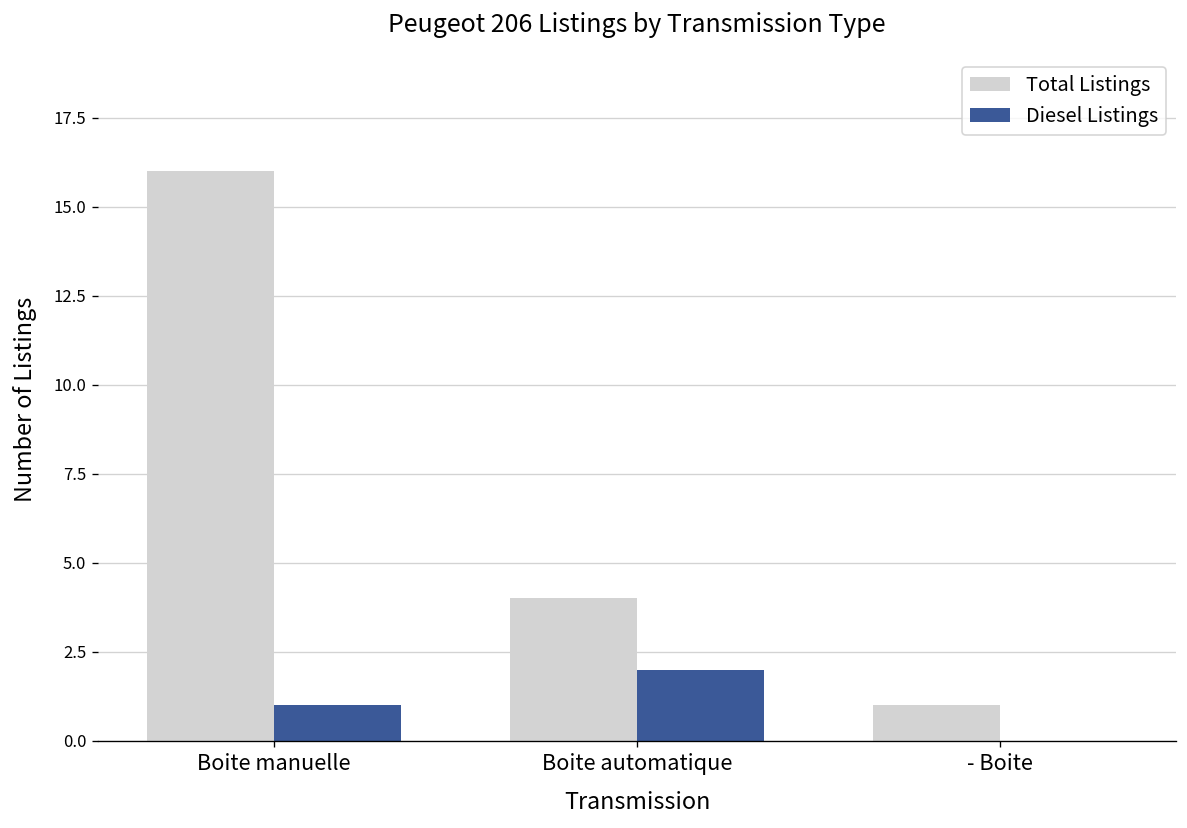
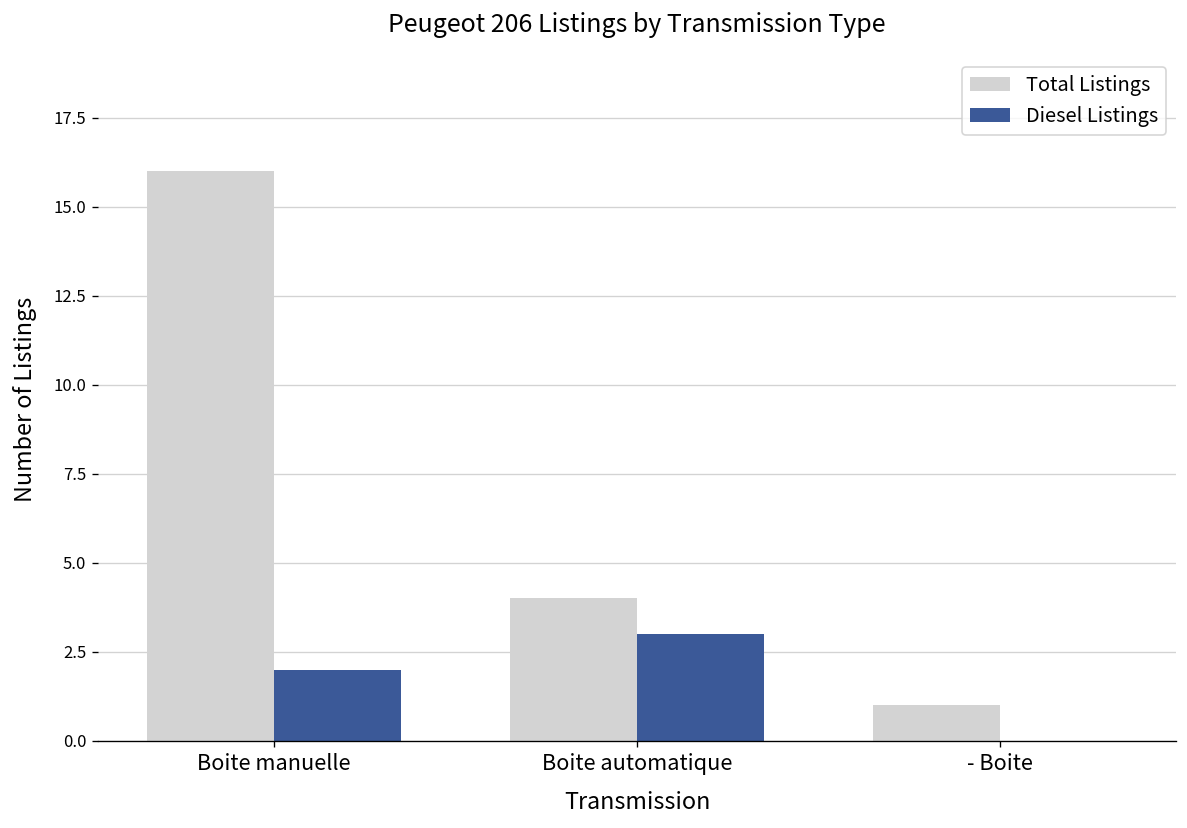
  {
    "Total Listings": {
      "Boite manuelle": 16,
      "Boite automatique": 4,
      "- Boite": 1
    },
    "Diesel Listings": {
-     "Boite manuelle": 1,
-     "Boite automatique": 2,
+     "Boite manuelle": 2,
+     "Boite automatique": 3,
      "- Boite": 0
    }
  }
